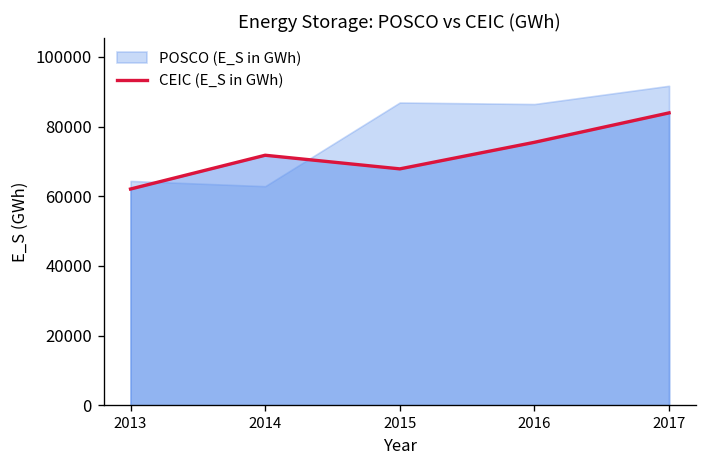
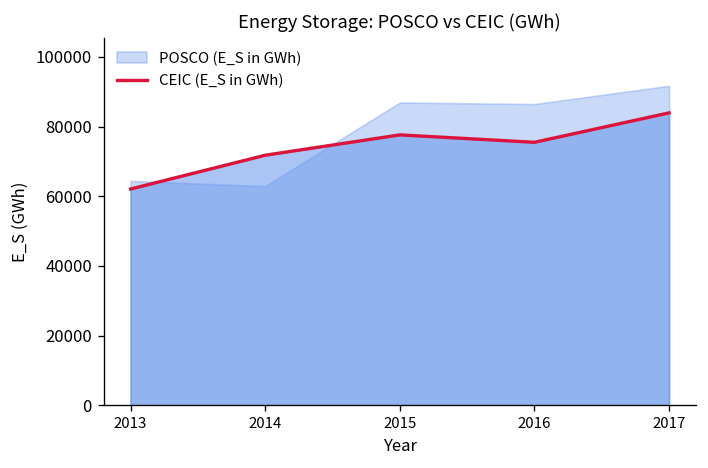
  {
    "POSCO (E_S in GWh)": {
      "2013": 64000,
      "2014": 63000,
      "2015": 87000,
      "2016": 86000,
      "2017": 92000
    },
    "CEIC (E_S in GWh)": {
      "2013": 62000,
      "2014": 72000,
-     "2015": 68000,
+     "2015": 78000,
      "2016": 75000,
      "2017": 84000
    }
  }
